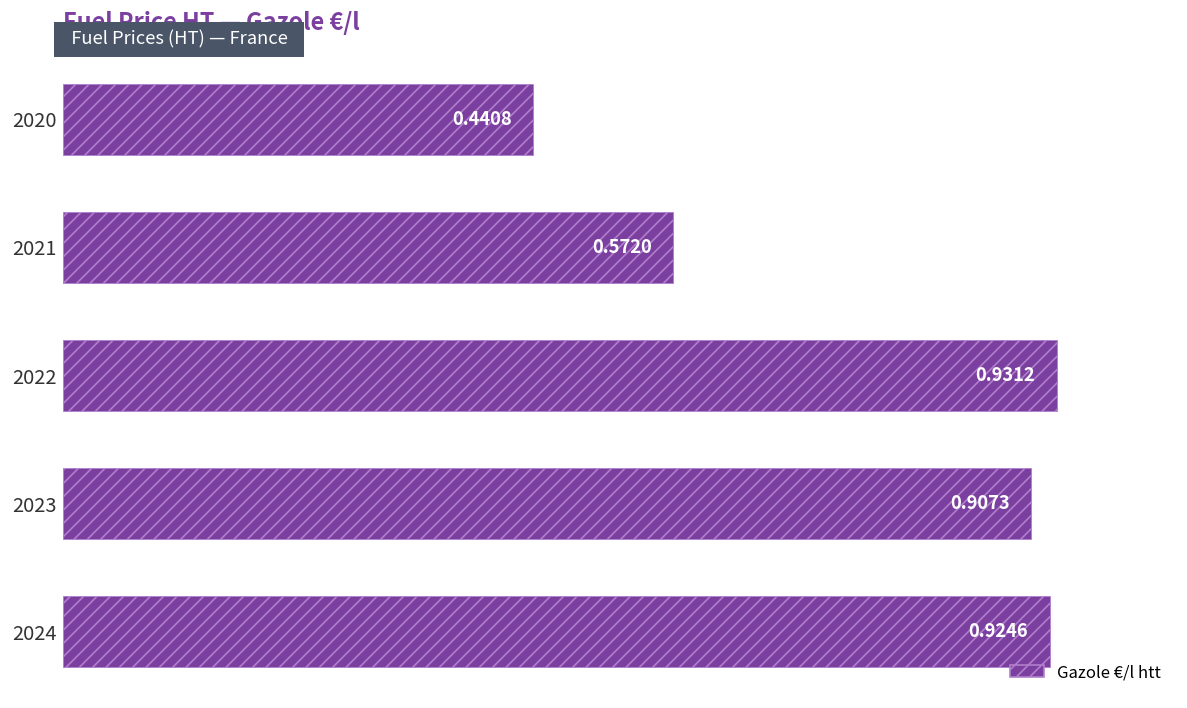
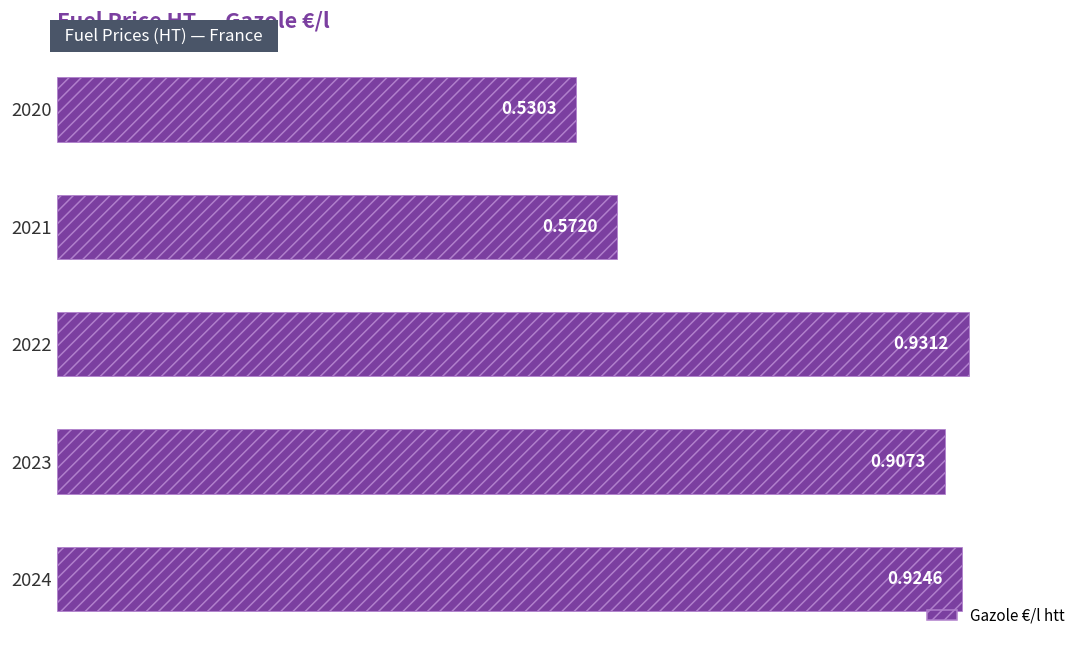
  {
-   "2020": 0.4408,
+   "2020": 0.5303,
    "2021": 0.5720,
    "2022": 0.9312,
    "2023": 0.9073,
    "2024": 0.9246
  }
